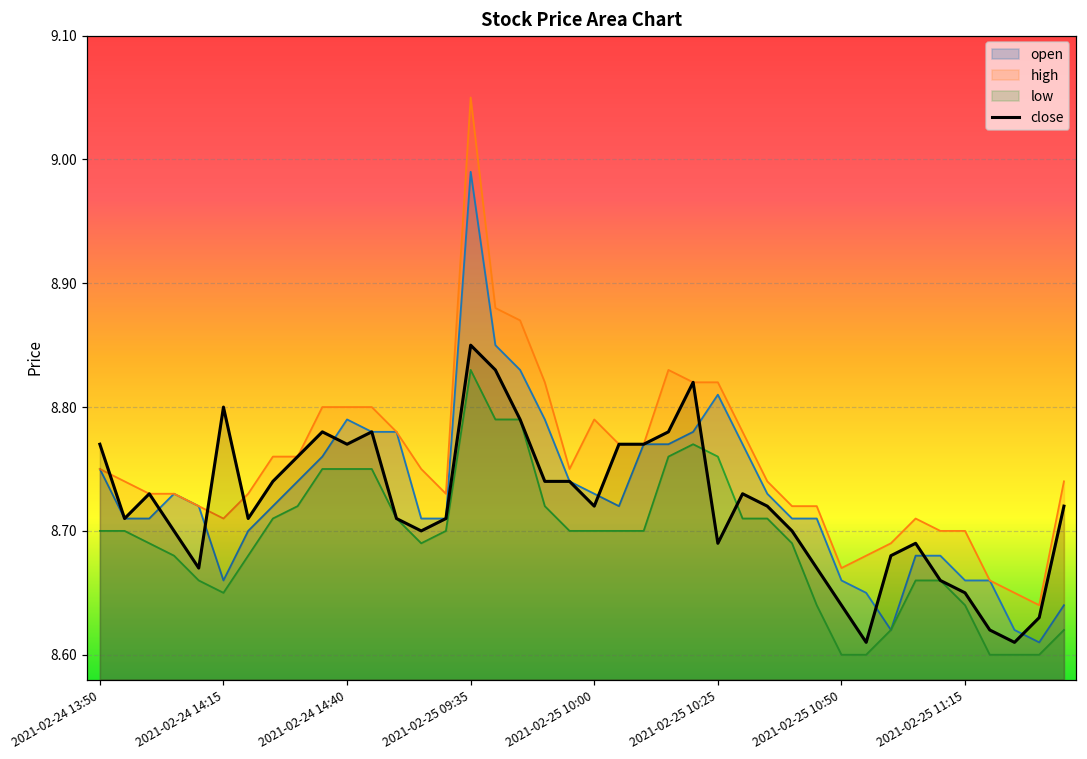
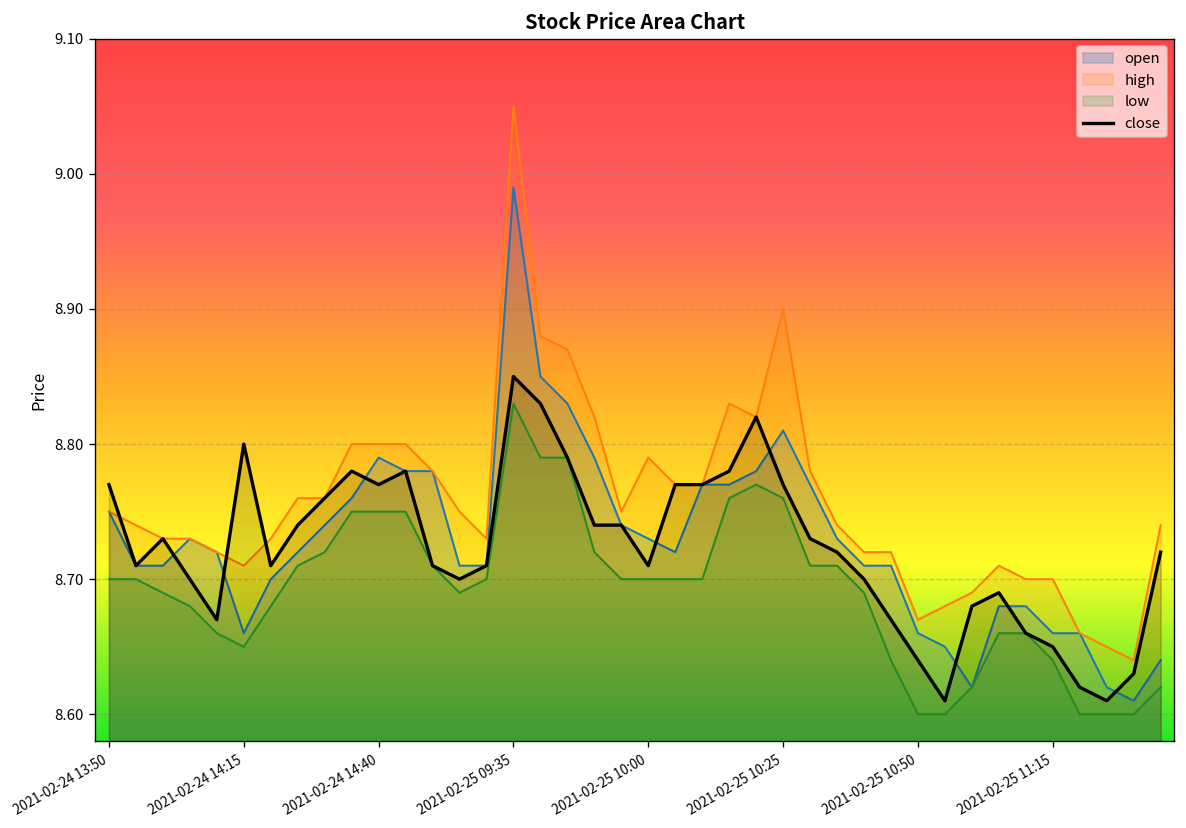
  {
    "high": {
      "2021-02-24 14:15": 8.71,
      "2021-02-24 14:40": 8.80,
      "2021-02-25 09:35": 9.05,
      "2021-02-25 10:00": 8.79,
-     "2021-02-25 10:25": 8.82,
+     "2021-02-25 10:25": 8.90,
      "2021-02-25 10:50": 8.67,
      "2021-02-25 11:15": 8.70
    },
    "close": {
      "2021-02-24 13:50": 8.77,
      "2021-02-24 14:15": 8.80,
      "2021-02-24 14:40": 8.77,
      "2021-02-25 09:35": 8.85,
-     "2021-02-25 10:00": 8.72,
-     "2021-02-25 10:25": 8.69,
+     "2021-02-25 10:00": 8.71,
+     "2021-02-25 10:25": 8.77,
      "2021-02-25 10:50": 8.64,
      "2021-02-25 11:15": 8.65
    }
  }
